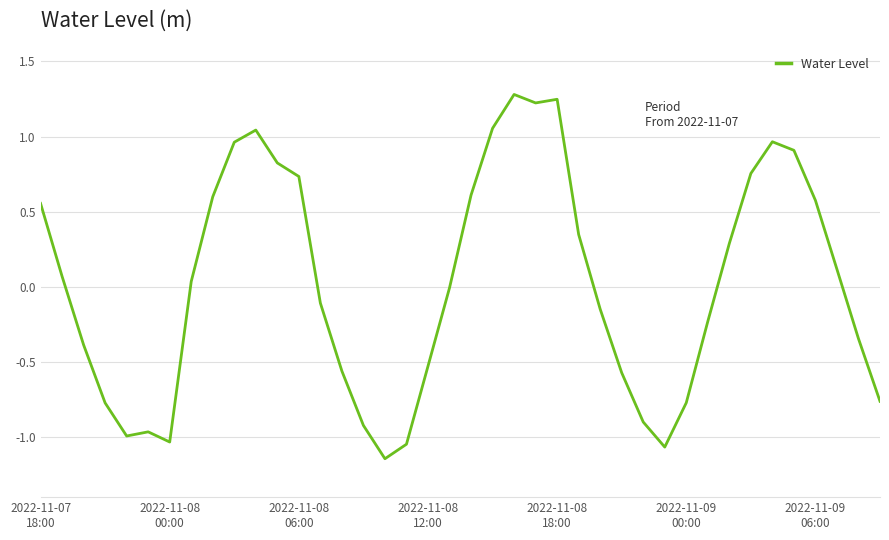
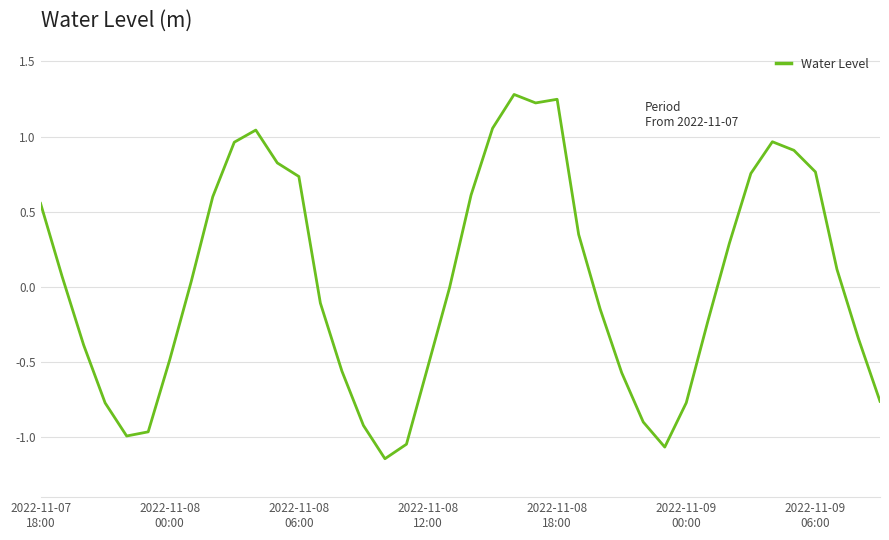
  {
    "2022-11-07 18:00": 0.56,
-   "2022-11-08 00:00": -1.03,
+   "2022-11-08 00:00": -0.49,
    "2022-11-08 06:00": 0.73,
    "2022-11-08 12:00": -0.53,
    "2022-11-08 18:00": 1.25,
    "2022-11-09 00:00": -0.77,
-   "2022-11-09 06:00": 0.58
+   "2022-11-09 06:00": 0.76
  }
